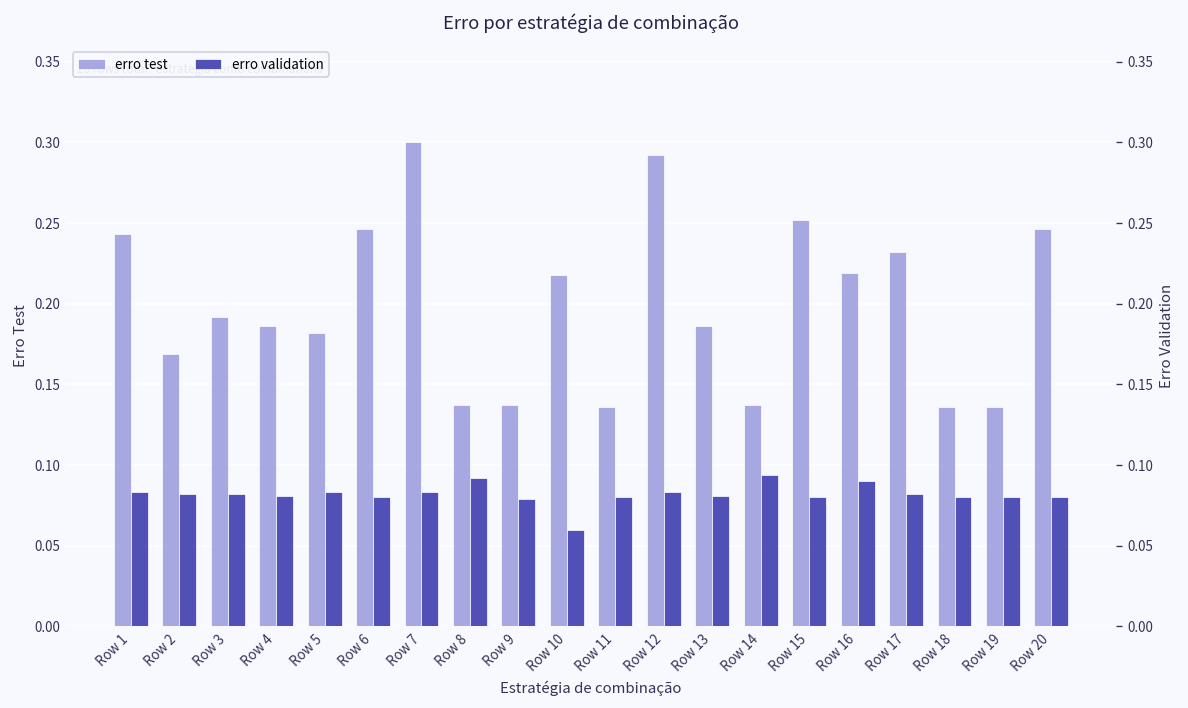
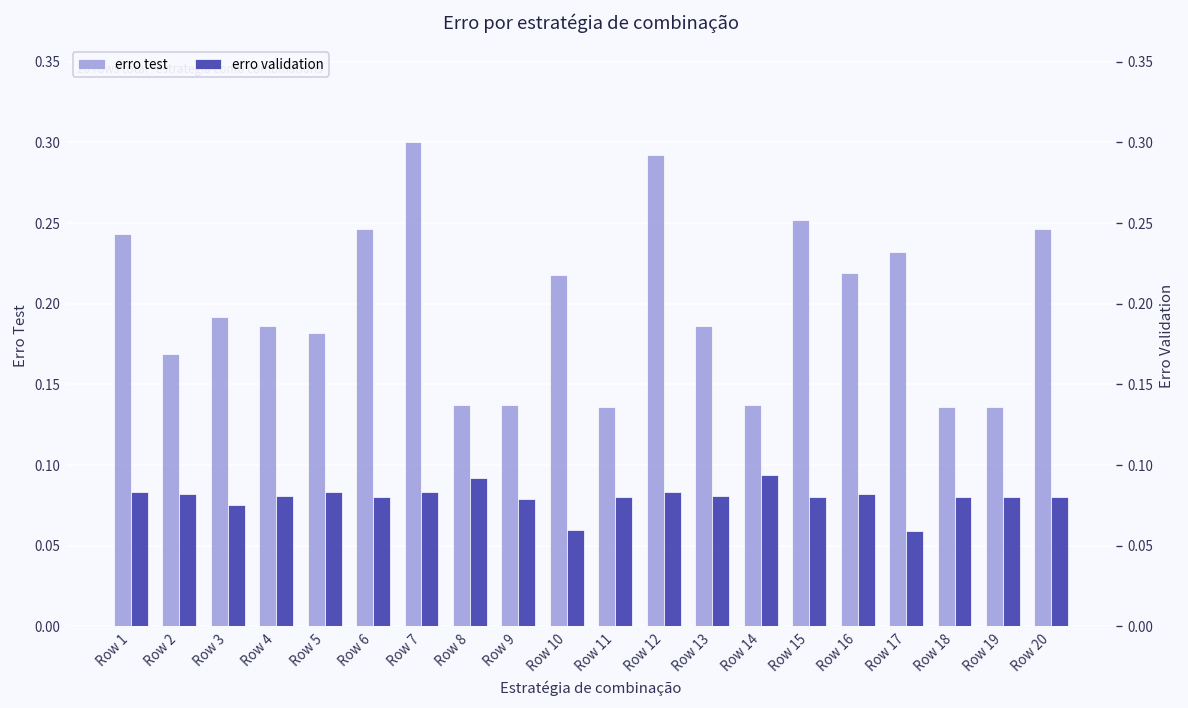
  {
    "erro test": {
      "Row 1": 0.243,
      "Row 2": 0.169,
      "Row 3": 0.192,
      "Row 4": 0.186,
      "Row 5": 0.182,
      "Row 6": 0.246,
      "Row 7": 0.300,
      "Row 8": 0.137,
      "Row 9": 0.137,
      "Row 10": 0.218,
      "Row 11": 0.136,
      "Row 12": 0.292,
      "Row 13": 0.186,
      "Row 14": 0.137,
      "Row 15": 0.252,
      "Row 16": 0.219,
      "Row 17": 0.232,
      "Row 18": 0.136,
      "Row 19": 0.136,
      "Row 20": 0.246
    },
    "erro validation": {
      "Row 1": 0.083,
      "Row 2": 0.082,
-     "Row 3": 0.082,
+     "Row 3": 0.075,
      "Row 4": 0.081,
      "Row 5": 0.083,
      "Row 6": 0.080,
      "Row 7": 0.083,
      "Row 8": 0.092,
      "Row 9": 0.079,
      "Row 10": 0.060,
      "Row 11": 0.080,
      "Row 12": 0.083,
      "Row 13": 0.081,
      "Row 14": 0.094,
      "Row 15": 0.080,
-     "Row 16": 0.090,
-     "Row 17": 0.082,
+     "Row 16": 0.082,
+     "Row 17": 0.059,
      "Row 18": 0.080,
      "Row 19": 0.080,
      "Row 20": 0.080
    }
  }
